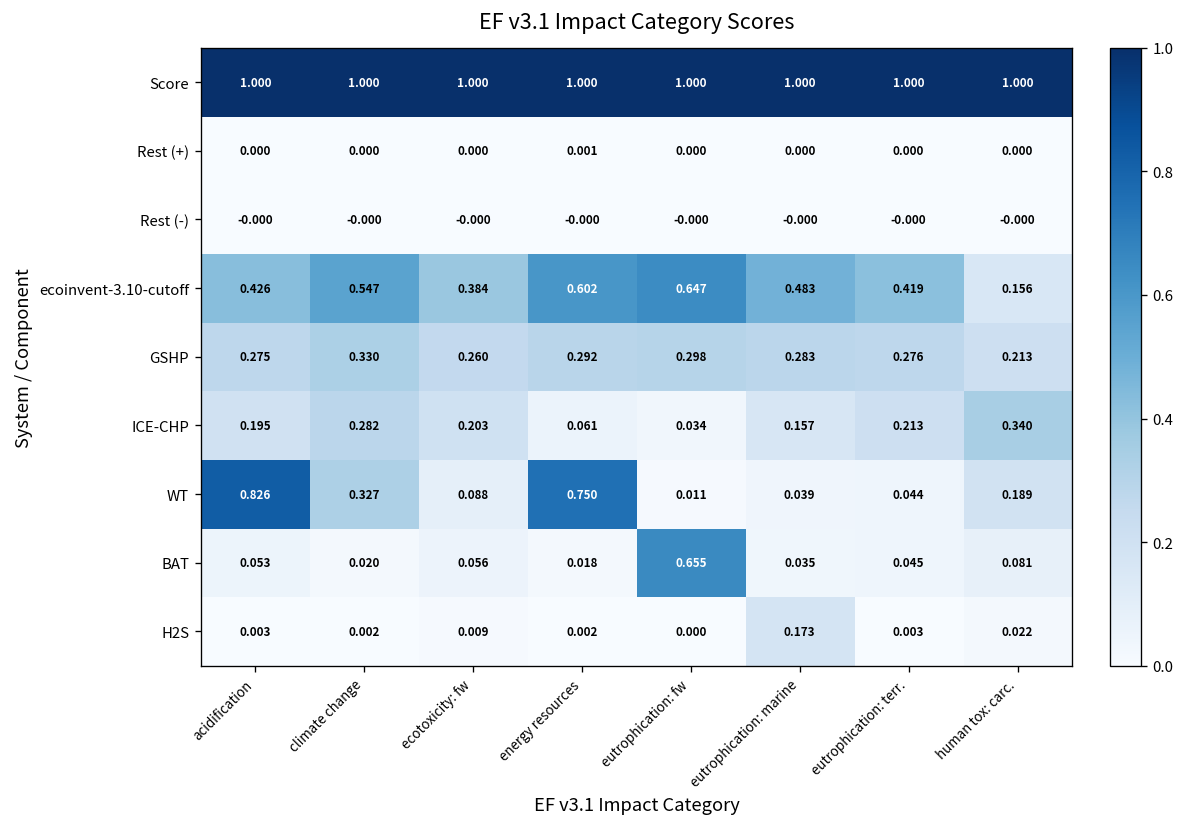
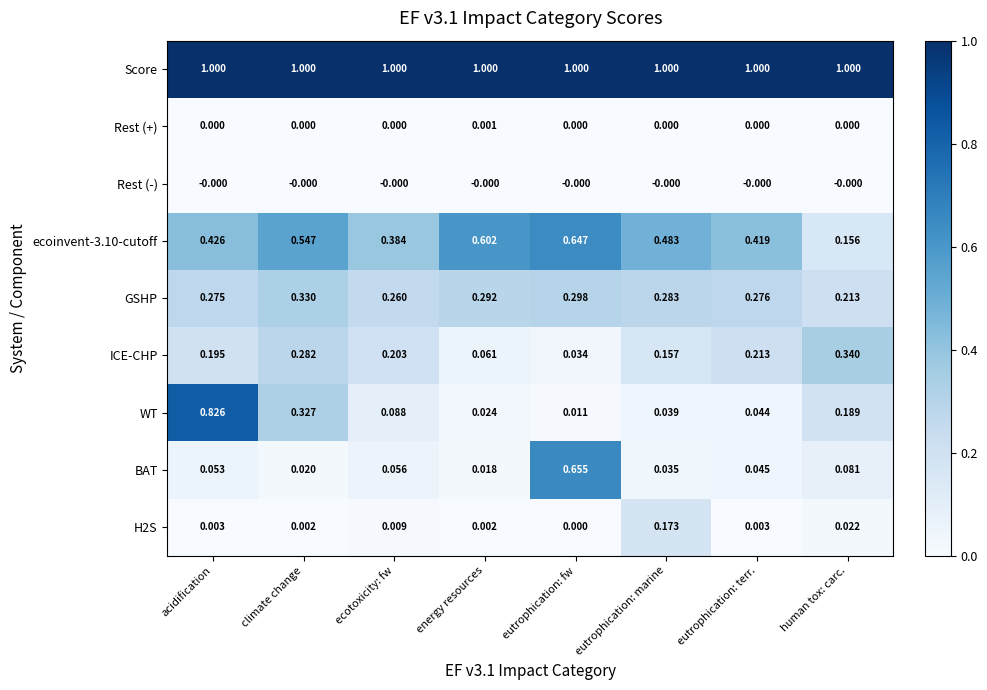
  {
    "Score": {
      "acidification": 1.000,
      "climate change": 1.000,
      "ecotoxicity: fw": 1.000,
      "energy resources": 1.000,
      "eutrophication: fw": 1.000,
      "eutrophication: marine": 1.000,
      "eutrophication: terr.": 1.000,
      "human tox: carc.": 1.000
    },
    "Rest (+)": {
      "acidification": 0.000,
      "climate change": 0.000,
      "ecotoxicity: fw": 0.000,
      "energy resources": 0.001,
      "eutrophication: fw": 0.000,
      "eutrophication: marine": 0.000,
      "eutrophication: terr.": 0.000,
      "human tox: carc.": 0.000
    },
    "Rest (-)": {
      "acidification": -0.000,
      "climate change": -0.000,
      "ecotoxicity: fw": -0.000,
      "energy resources": -0.000,
      "eutrophication: fw": -0.000,
      "eutrophication: marine": -0.000,
      "eutrophication: terr.": -0.000,
      "human tox: carc.": -0.000
    },
    "ecoinvent-3.10-cutoff": {
      "acidification": 0.426,
      "climate change": 0.547,
      "ecotoxicity: fw": 0.384,
      "energy resources": 0.602,
      "eutrophication: fw": 0.647,
      "eutrophication: marine": 0.483,
      "eutrophication: terr.": 0.419,
      "human tox: carc.": 0.156
    },
    "GSHP": {
      "acidification": 0.275,
      "climate change": 0.330,
      "ecotoxicity: fw": 0.260,
      "energy resources": 0.292,
      "eutrophication: fw": 0.298,
      "eutrophication: marine": 0.283,
      "eutrophication: terr.": 0.276,
      "human tox: carc.": 0.213
    },
    "ICE-CHP": {
      "acidification": 0.195,
      "climate change": 0.282,
      "ecotoxicity: fw": 0.203,
      "energy resources": 0.061,
      "eutrophication: fw": 0.034,
      "eutrophication: marine": 0.157,
      "eutrophication: terr.": 0.213,
      "human tox: carc.": 0.340
    },
    "WT": {
      "acidification": 0.826,
      "climate change": 0.327,
      "ecotoxicity: fw": 0.088,
-     "energy resources": 0.750,
+     "energy resources": 0.024,
      "eutrophication: fw": 0.011,
      "eutrophication: marine": 0.039,
      "eutrophication: terr.": 0.044,
      "human tox: carc.": 0.189
    },
    "BAT": {
      "acidification": 0.053,
      "climate change": 0.020,
      "ecotoxicity: fw": 0.056,
      "energy resources": 0.018,
      "eutrophication: fw": 0.655,
      "eutrophication: marine": 0.035,
      "eutrophication: terr.": 0.045,
      "human tox: carc.": 0.081
    },
    "H2S": {
      "acidification": 0.003,
      "climate change": 0.002,
      "ecotoxicity: fw": 0.009,
      "energy resources": 0.002,
      "eutrophication: fw": 0.000,
      "eutrophication: marine": 0.173,
      "eutrophication: terr.": 0.003,
      "human tox: carc.": 0.022
    }
  }
